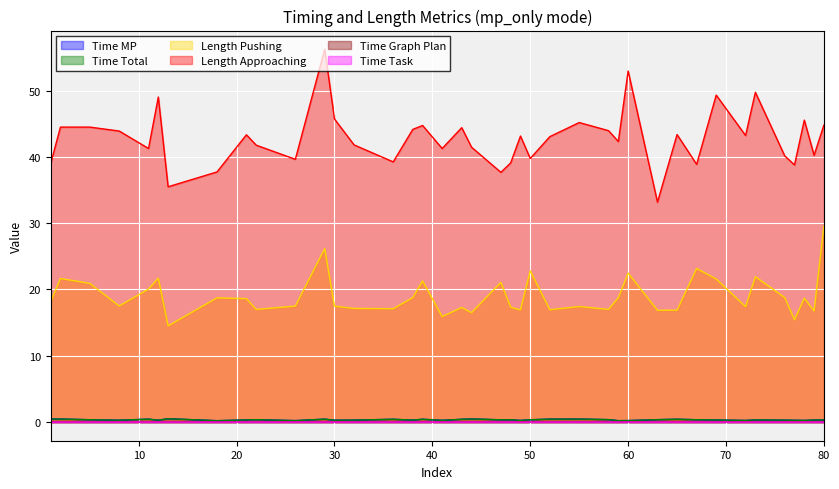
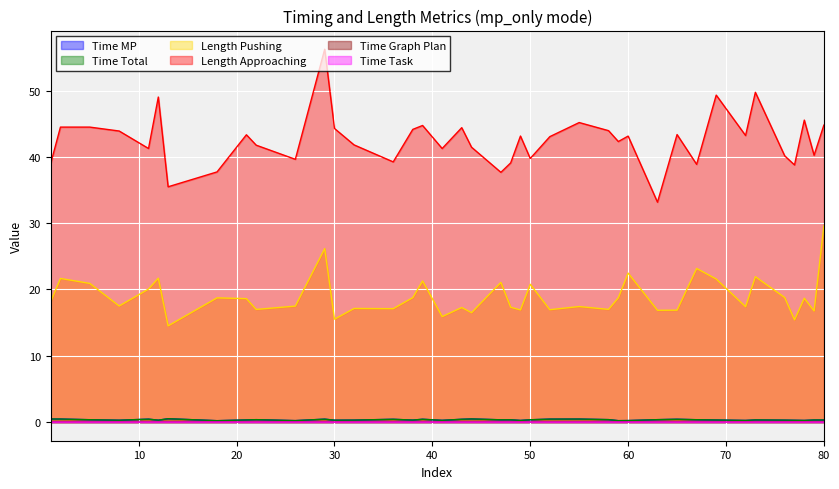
  {
    "Length Pushing": {
-     "30": 17,
-     "50": 23,
+     "30": 16,
+     "50": 21,
      "60": 22,
      "80": 30
    },
    "Length Approaching": {
-     "30": 46,
+     "30": 44,
      "50": 40,
-     "60": 53,
+     "60": 43,
      "80": 45
    }
  }
